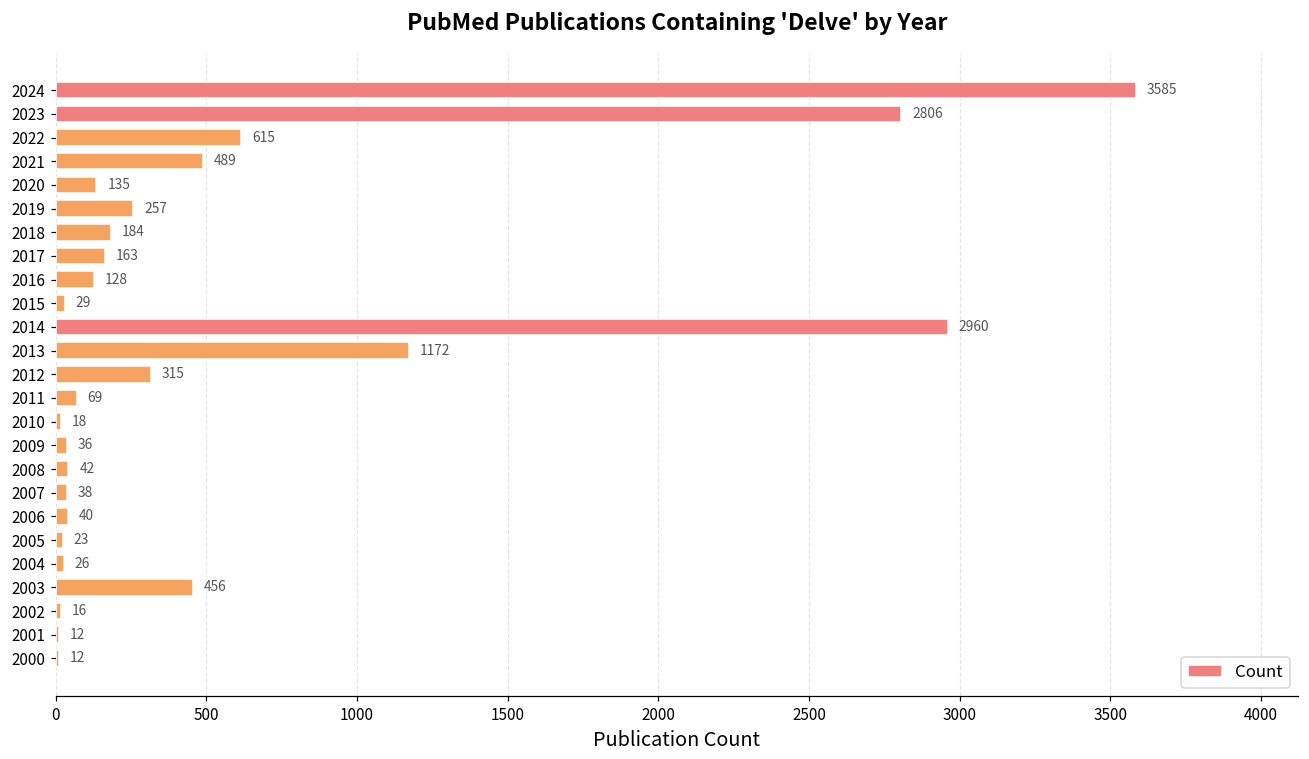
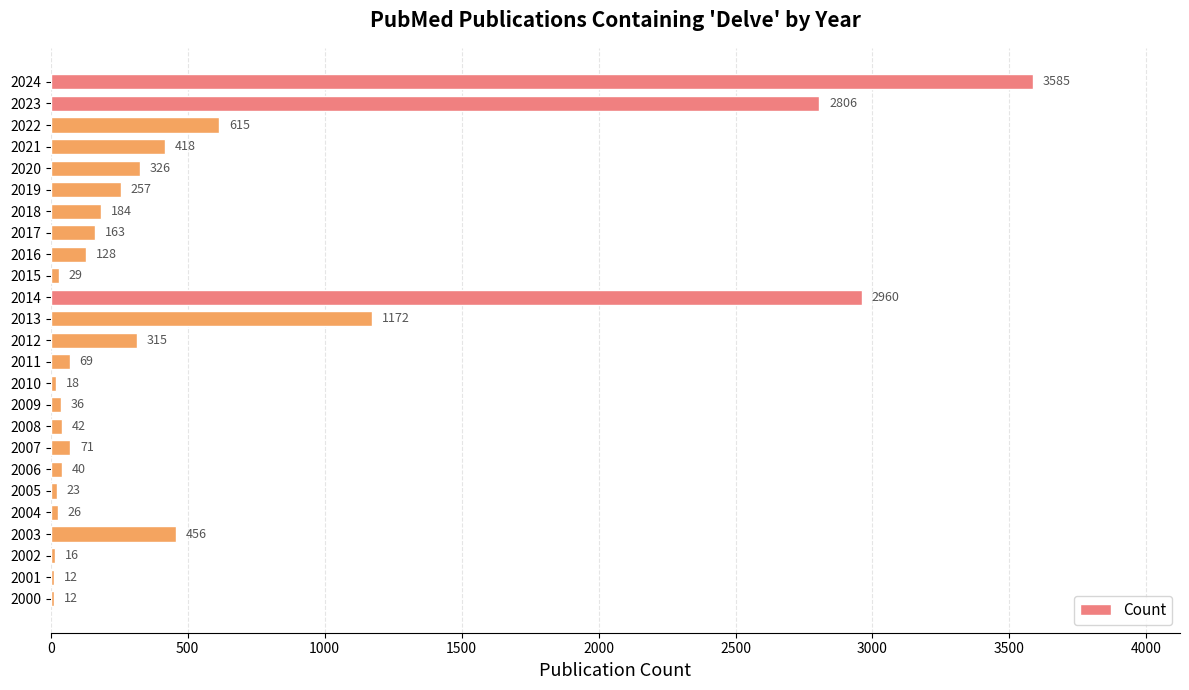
  {
    "2024": 3585,
    "2023": 2806,
    "2022": 615,
-   "2021": 489,
-   "2020": 135,
+   "2021": 418,
+   "2020": 326,
    "2019": 257,
    "2018": 184,
    "2017": 163,
    "2016": 128,
    "2015": 29,
    "2014": 2960,
    "2013": 1172,
    "2012": 315,
    "2011": 69,
    "2010": 18,
    "2009": 36,
    "2008": 42,
-   "2007": 38,
+   "2007": 71,
    "2006": 40,
    "2005": 23,
    "2004": 26,
    "2003": 456,
    "2002": 16,
    "2001": 12,
    "2000": 12
  }
